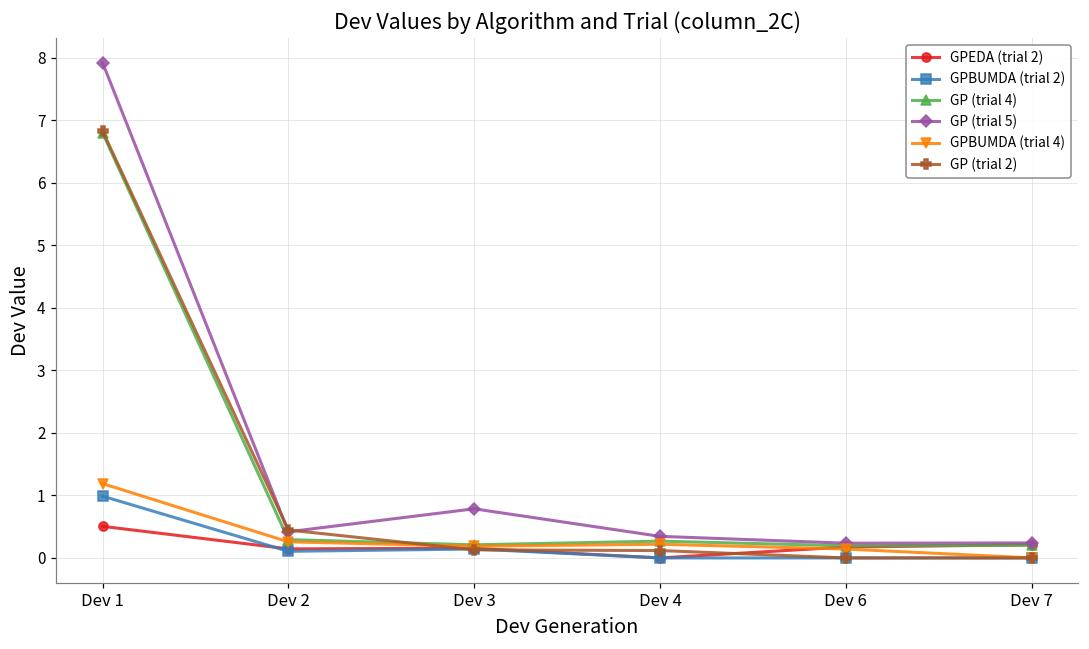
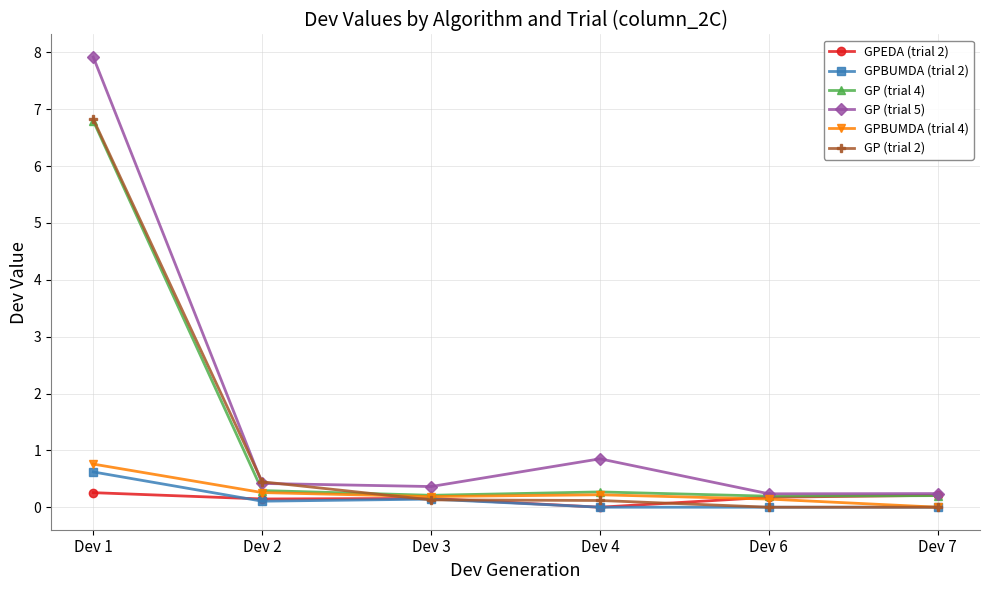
  {
    "GPEDA (trial 2)": {
-     "Dev 1": 0.5
+     "Dev 1": 0.3
    },
    "GPBUMDA (trial 2)": {
-     "Dev 1": 1.0
+     "Dev 1": 0.6
    },
    "GP (trial 4)": {
      "Dev 4": 0.3
    },
    "GP (trial 5)": {
      "Dev 1": 7.9,
-     "Dev 3": 0.8,
-     "Dev 4": 0.3
+     "Dev 3": 0.4,
+     "Dev 4": 0.9
    },
    "GPBUMDA (trial 4)": {
-     "Dev 1": 1.2,
+     "Dev 1": 0.8,
      "Dev 4": 0.2
    },
    "GP (trial 2)": {
      "Dev 4": 0.1
    }
  }
